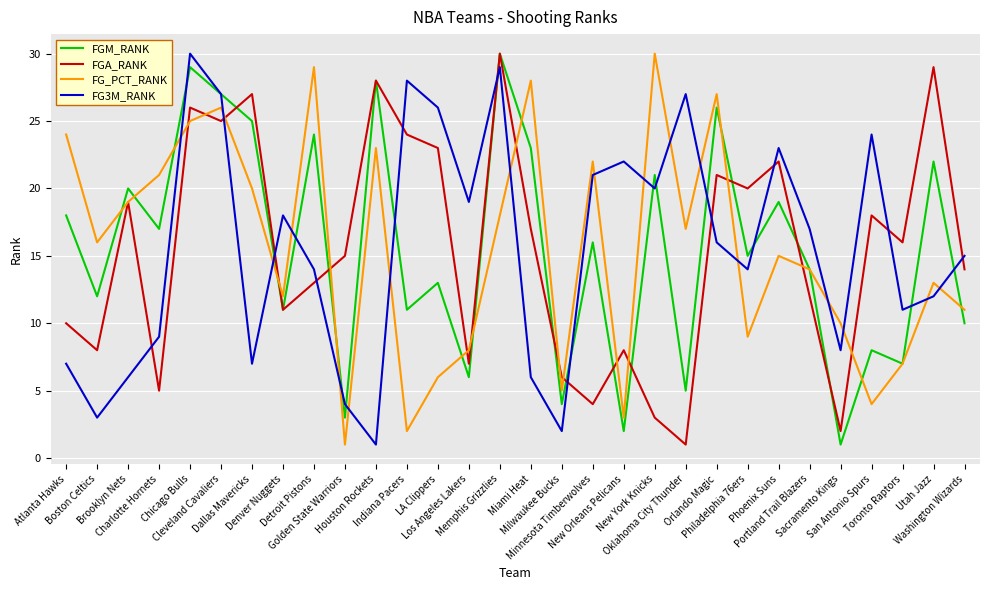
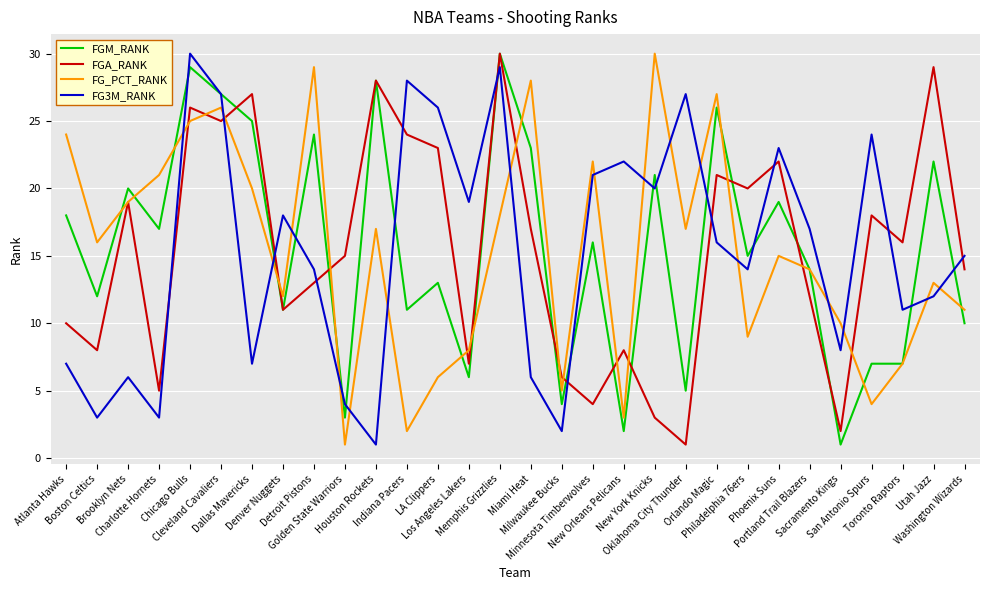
  {
    "FGM_RANK": {
      "Atlanta Hawks": 18,
      "Boston Celtics": 12,
      "Brooklyn Nets": 20,
      "Charlotte Hornets": 17,
      "Chicago Bulls": 29,
      "Dallas Mavericks": 25,
      "Detroit Pistons": 24,
      "Golden State Warriors": 3,
      "Indiana Pacers": 11,
      "LA Clippers": 13,
      "Los Angeles Lakers": 6,
      "Miami Heat": 23,
      "Milwaukee Bucks": 4,
      "Minnesota Timberwolves": 16,
      "New Orleans Pelicans": 2,
      "New York Knicks": 21,
      "Oklahoma City Thunder": 5,
      "Orlando Magic": 26,
      "Philadelphia 76ers": 15,
      "Phoenix Suns": 19,
      "Sacramento Kings": 1,
-     "San Antonio Spurs": 8,
+     "San Antonio Spurs": 7,
      "Utah Jazz": 22,
      "Washington Wizards": 10
    },
    "FGA_RANK": {
      "Atlanta Hawks": 10,
      "Boston Celtics": 8,
      "Charlotte Hornets": 5,
      "Chicago Bulls": 26,
      "Cleveland Cavaliers": 25,
      "Dallas Mavericks": 27,
      "Detroit Pistons": 13,
      "Golden State Warriors": 15,
      "Indiana Pacers": 24,
      "LA Clippers": 23,
      "Los Angeles Lakers": 7,
      "Miami Heat": 17,
      "Milwaukee Bucks": 6,
      "Minnesota Timberwolves": 4,
      "New Orleans Pelicans": 8,
      "New York Knicks": 3,
      "Oklahoma City Thunder": 1,
      "Orlando Magic": 21,
      "Philadelphia 76ers": 20,
      "Phoenix Suns": 22,
      "Portland Trail Blazers": 12,
      "Sacramento Kings": 2,
      "San Antonio Spurs": 18,
      "Toronto Raptors": 16,
      "Utah Jazz": 29,
      "Washington Wizards": 14
    },
    "FG_PCT_RANK": {
      "Atlanta Hawks": 24,
      "Boston Celtics": 16,
      "Charlotte Hornets": 21,
      "Chicago Bulls": 25,
      "Cleveland Cavaliers": 26,
      "Dallas Mavericks": 20,
      "Denver Nuggets": 12,
      "Detroit Pistons": 29,
      "Golden State Warriors": 1,
-     "Houston Rockets": 23,
+     "Houston Rockets": 17,
      "Indiana Pacers": 2,
      "LA Clippers": 6,
      "Los Angeles Lakers": 8,
      "Memphis Grizzlies": 18,
      "Miami Heat": 28,
      "Milwaukee Bucks": 5,
      "Minnesota Timberwolves": 22,
      "New Orleans Pelicans": 3,
      "New York Knicks": 30,
      "Oklahoma City Thunder": 17,
      "Orlando Magic": 27,
      "Philadelphia 76ers": 9,
      "Phoenix Suns": 15,
      "Sacramento Kings": 10,
      "San Antonio Spurs": 4,
      "Utah Jazz": 13,
      "Washington Wizards": 11
    },
    "FG3M_RANK": {
      "Atlanta Hawks": 7,
      "Boston Celtics": 3,
      "Brooklyn Nets": 6,
-     "Charlotte Hornets": 9,
+     "Charlotte Hornets": 3,
      "Chicago Bulls": 30,
      "Dallas Mavericks": 7,
      "Denver Nuggets": 18,
      "Detroit Pistons": 14,
      "Golden State Warriors": 4,
      "Houston Rockets": 1,
      "Indiana Pacers": 28,
      "LA Clippers": 26,
      "Los Angeles Lakers": 19,
      "Memphis Grizzlies": 29,
      "Miami Heat": 6,
      "Milwaukee Bucks": 2,
      "Minnesota Timberwolves": 21,
      "New Orleans Pelicans": 22,
      "New York Knicks": 20,
      "Oklahoma City Thunder": 27,
      "Orlando Magic": 16,
      "Philadelphia 76ers": 14,
      "Phoenix Suns": 23,
      "Portland Trail Blazers": 17,
      "Sacramento Kings": 8,
      "San Antonio Spurs": 24,
      "Toronto Raptors": 11,
      "Utah Jazz": 12,
      "Washington Wizards": 15
    }
  }
